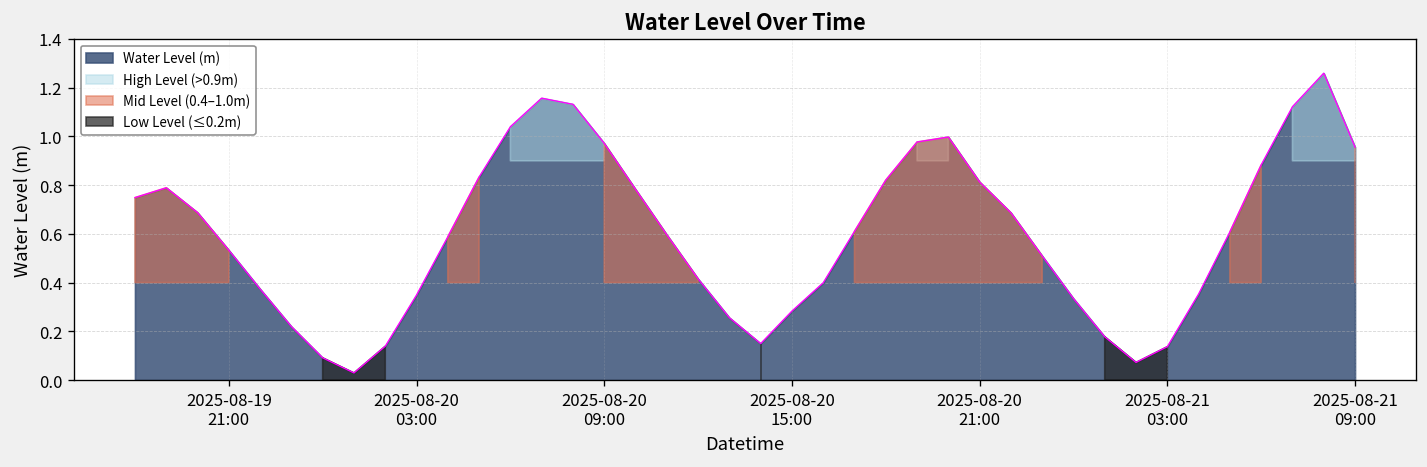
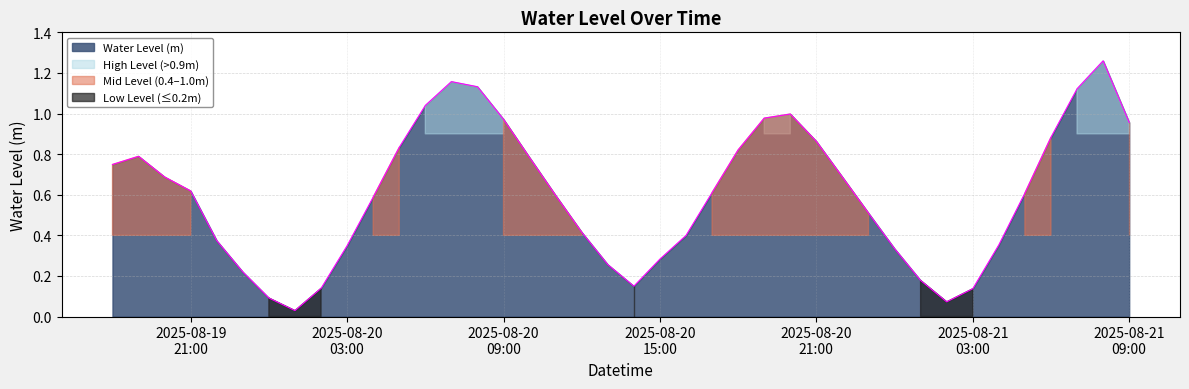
  {
-   "2025-08-19 21:00": 0.53,
+   "2025-08-19 21:00": 0.62,
    "2025-08-20 03:00": 0.35,
    "2025-08-20 09:00": 0.97,
    "2025-08-20 15:00": 0.28,
-   "2025-08-20 21:00": 0.81,
+   "2025-08-20 21:00": 0.86,
    "2025-08-21 03:00": 0.14,
    "2025-08-21 09:00": 0.96
  }
